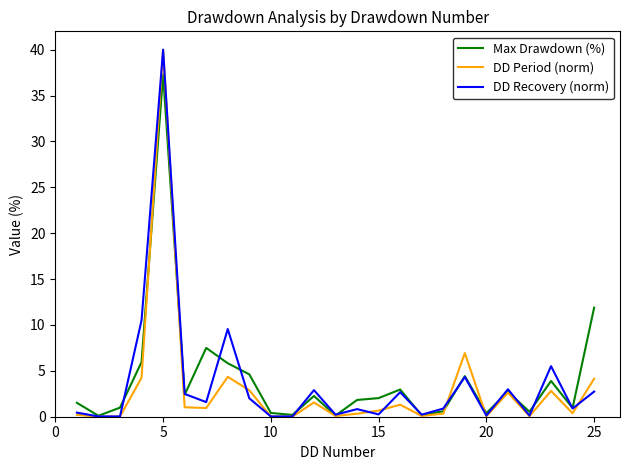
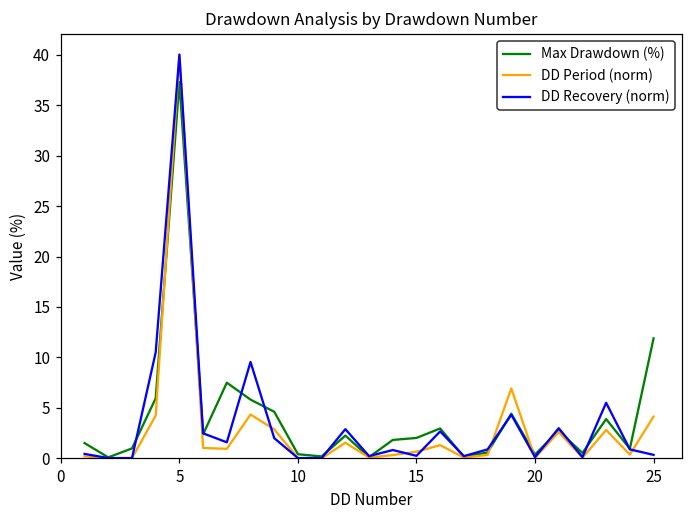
  {
    "Max Drawdown (%)": {
      "5": 37,
      "10": 0,
      "15": 2,
      "25": 12
    },
    "DD Period (norm)": {
      "15": 1,
      "25": 4
    },
    "DD Recovery (norm)": {
      "15": 0,
-     "25": 3
+     "25": 0
    }
  }
